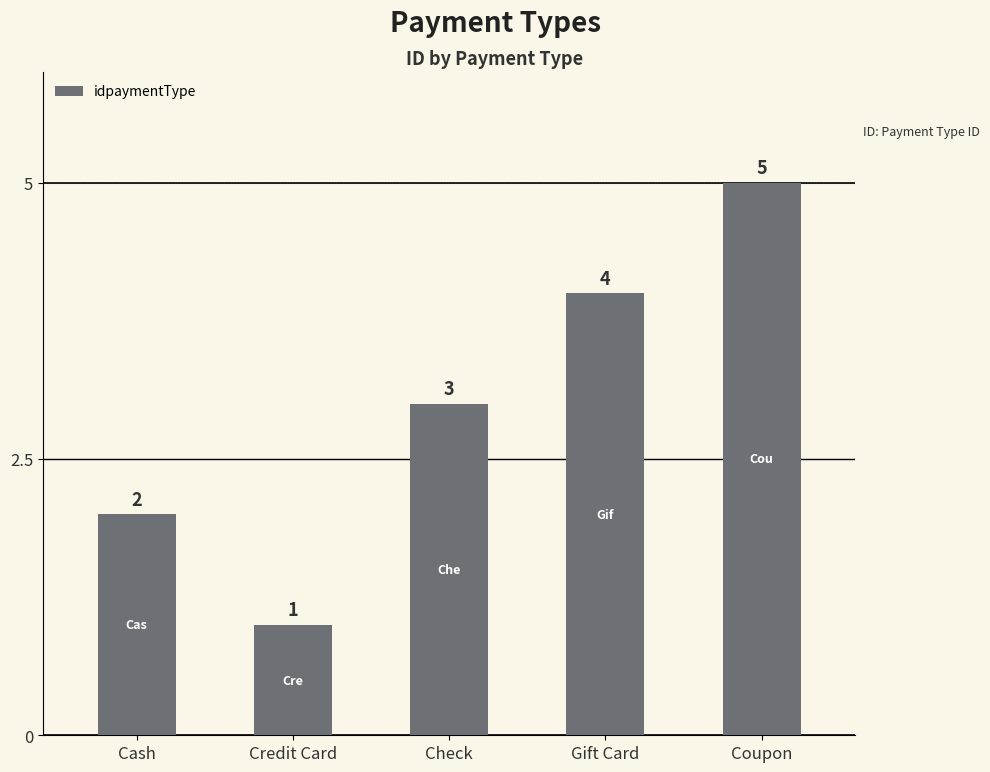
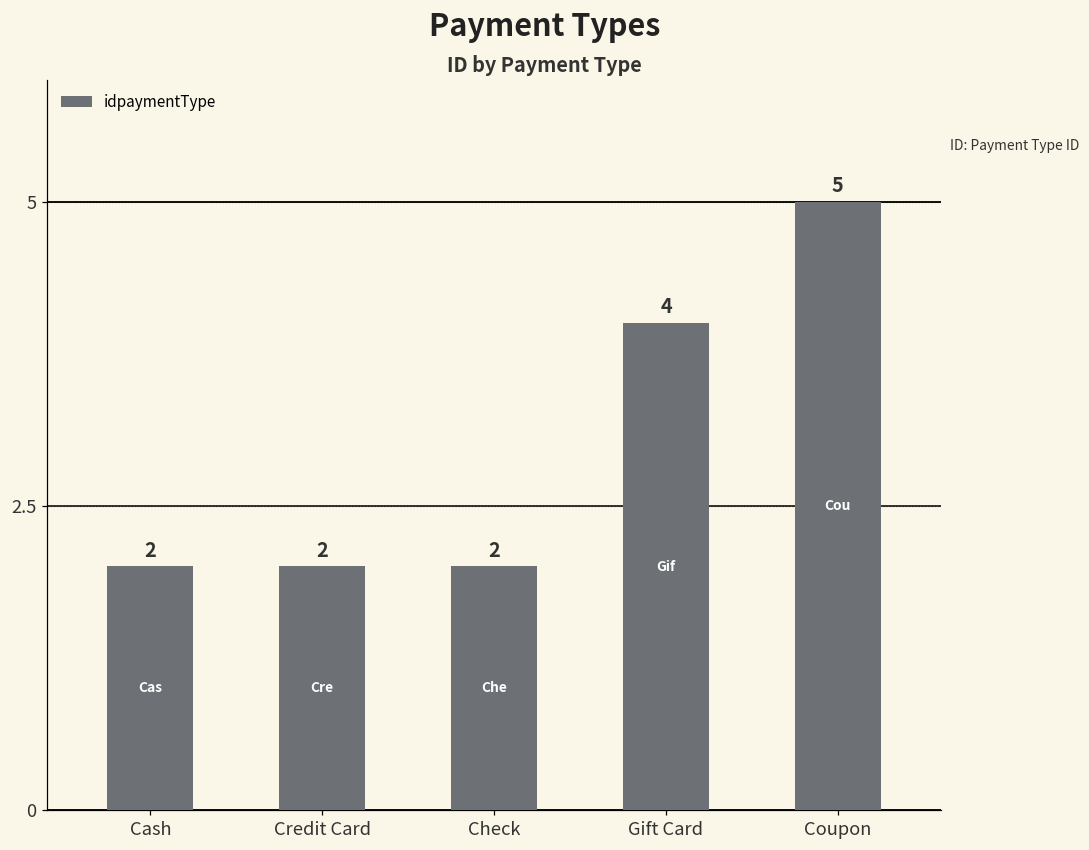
  {
    "Cash": 2,
-   "Credit Card": 1,
-   "Check": 3,
+   "Credit Card": 2,
+   "Check": 2,
    "Gift Card": 4,
    "Coupon": 5
  }
